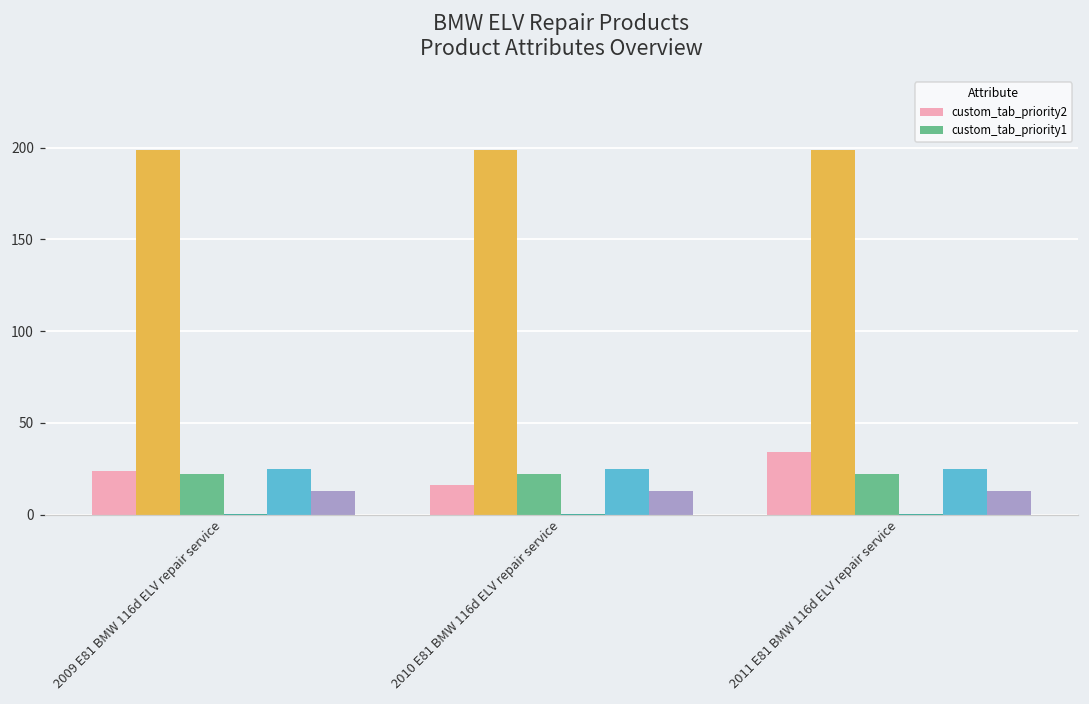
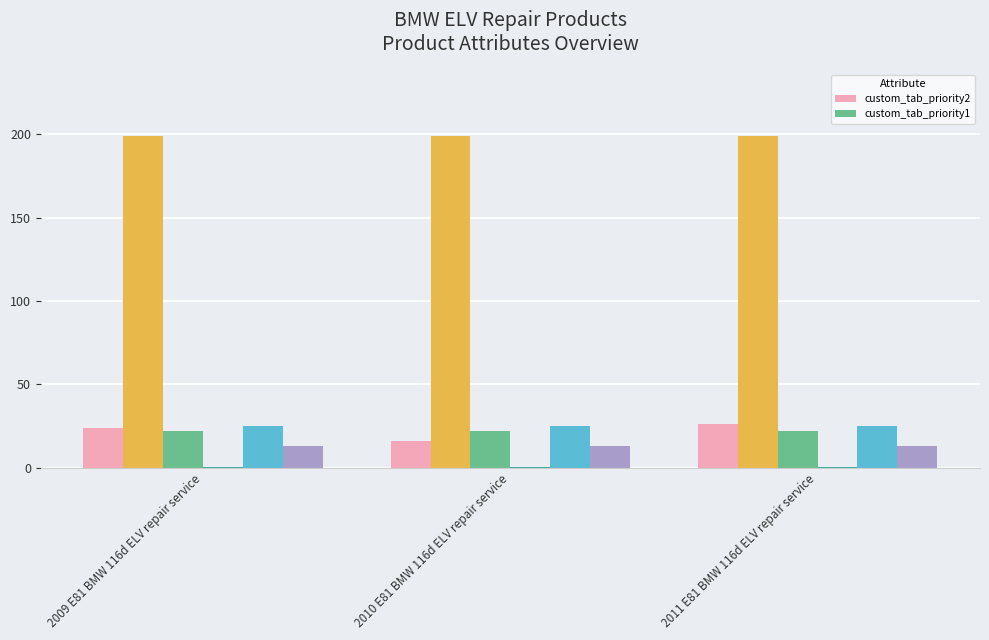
  {
    "custom_tab_priority2": {
      "2009 E81 BMW 116d ELV repair service": 24,
      "2010 E81 BMW 116d ELV repair service": 16,
-     "2011 E81 BMW 116d ELV repair service": 34
+     "2011 E81 BMW 116d ELV repair service": 26
    }
  }
